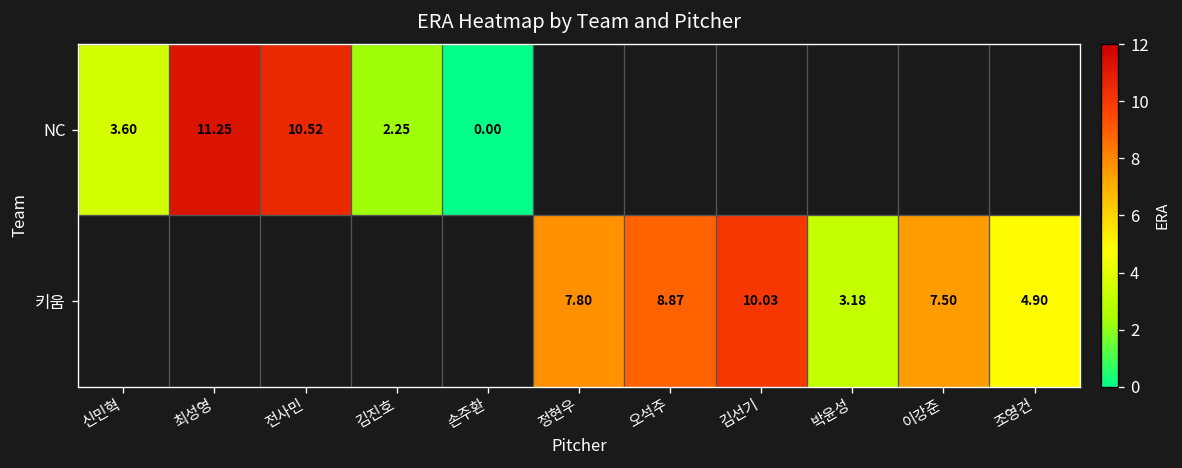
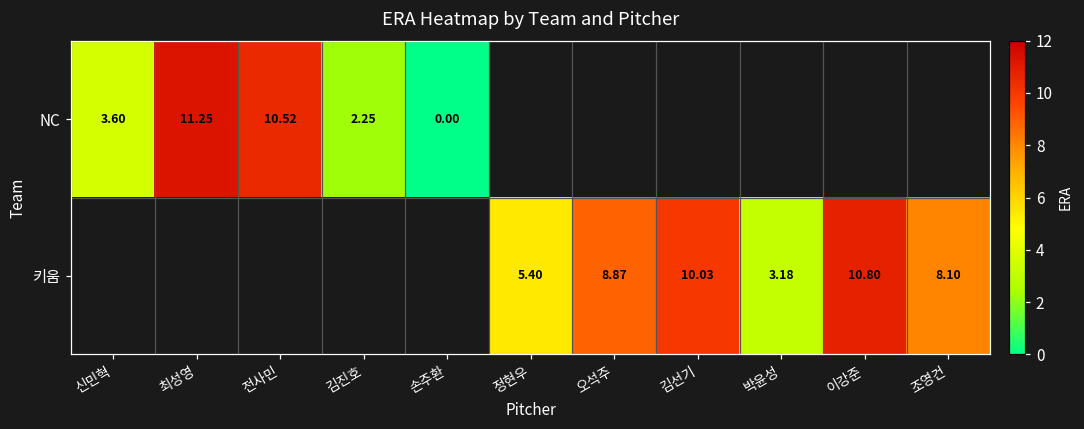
  {
    "NC": {
      "신민혁": 3.60,
      "최성영": 11.25,
      "전사민": 10.52,
      "김진호": 2.25,
      "손주환": 0.00
    },
    "키움": {
-     "정현우": 7.80,
+     "정현우": 5.40,
      "오석주": 8.87,
      "김선기": 10.03,
      "박윤성": 3.18,
-     "이강준": 7.50,
-     "조영건": 4.90
+     "이강준": 10.80,
+     "조영건": 8.10
    }
  }
